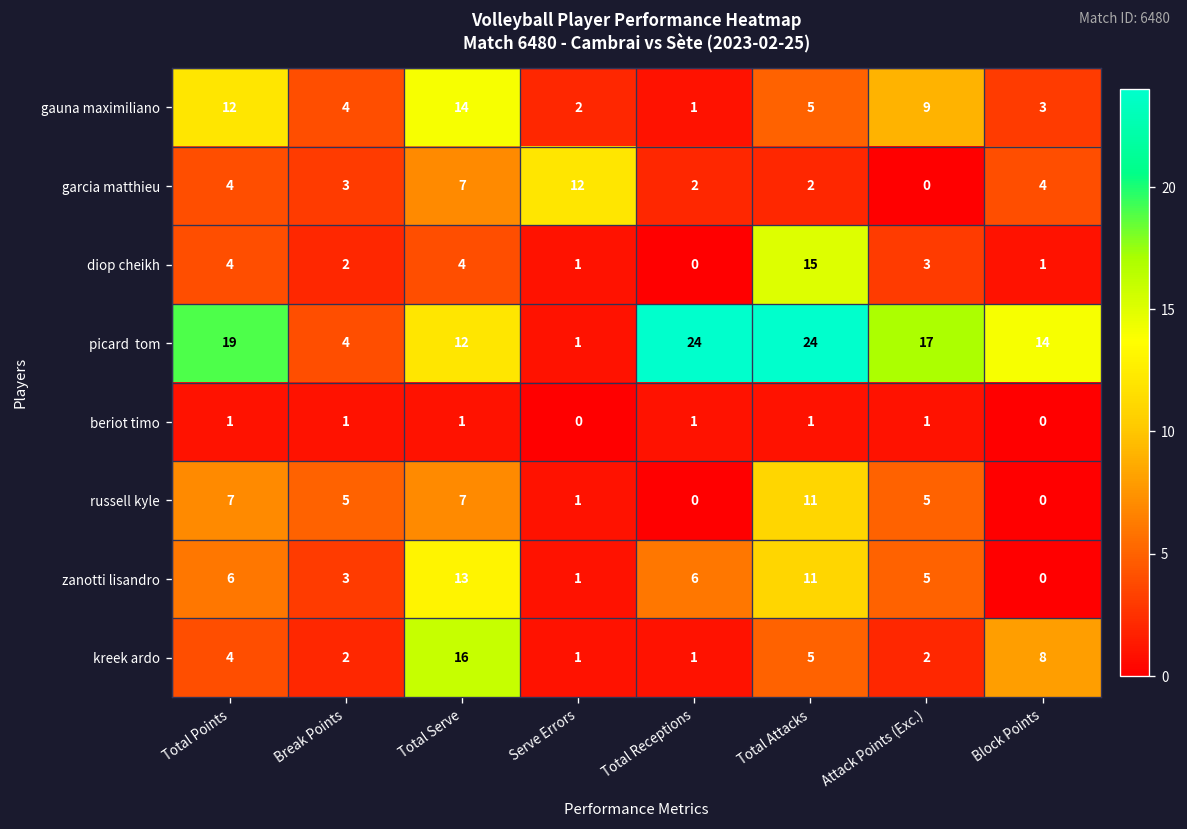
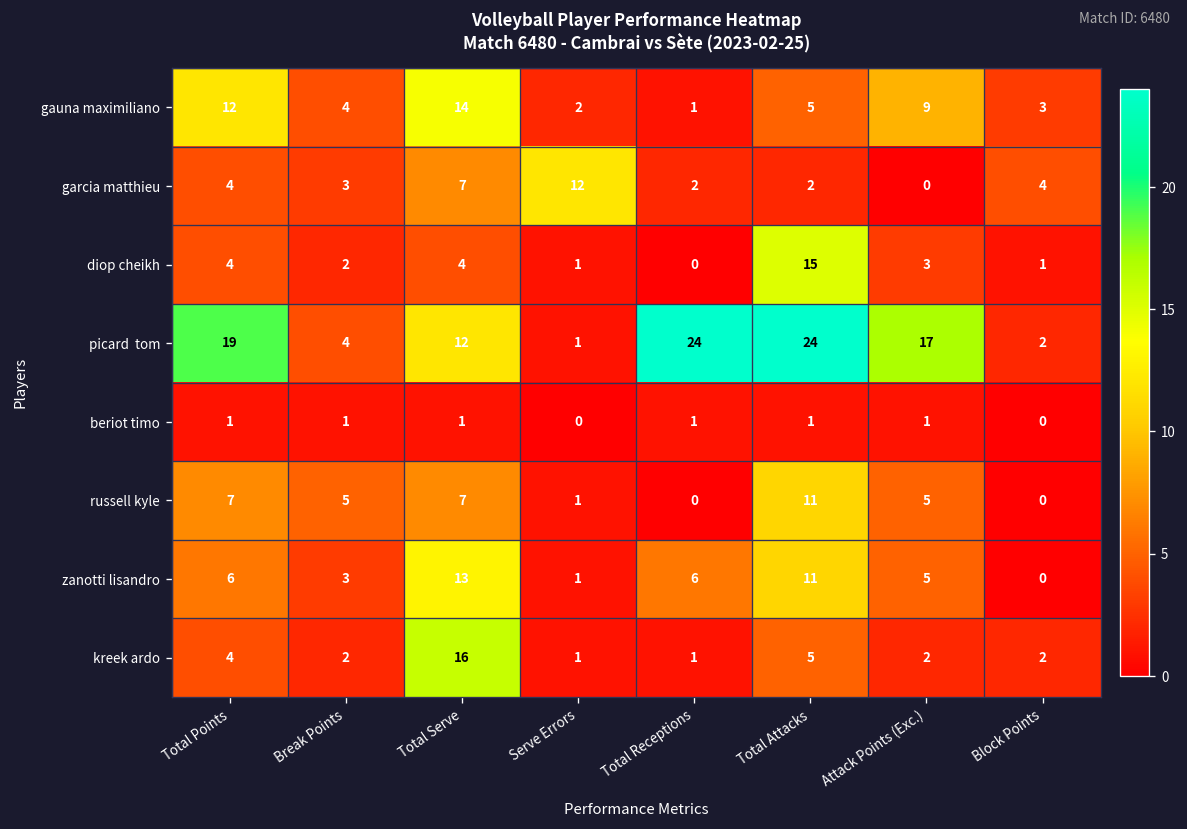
  {
    "gauna maximiliano": {
      "Total Points": 12,
      "Break Points": 4,
      "Total Serve": 14,
      "Serve Errors": 2,
      "Total Receptions": 1,
      "Total Attacks": 5,
      "Attack Points (Exc.)": 9,
      "Block Points": 3
    },
    "garcia matthieu": {
      "Total Points": 4,
      "Break Points": 3,
      "Total Serve": 7,
      "Serve Errors": 12,
      "Total Receptions": 2,
      "Total Attacks": 2,
      "Attack Points (Exc.)": 0,
      "Block Points": 4
    },
    "diop cheikh": {
      "Total Points": 4,
      "Break Points": 2,
      "Total Serve": 4,
      "Serve Errors": 1,
      "Total Receptions": 0,
      "Total Attacks": 15,
      "Attack Points (Exc.)": 3,
      "Block Points": 1
    },
    "picard tom": {
      "Total Points": 19,
      "Break Points": 4,
      "Total Serve": 12,
      "Serve Errors": 1,
      "Total Receptions": 24,
      "Total Attacks": 24,
      "Attack Points (Exc.)": 17,
-     "Block Points": 14
+     "Block Points": 2
    },
    "beriot timo": {
      "Total Points": 1,
      "Break Points": 1,
      "Total Serve": 1,
      "Serve Errors": 0,
      "Total Receptions": 1,
      "Total Attacks": 1,
      "Attack Points (Exc.)": 1,
      "Block Points": 0
    },
    "russell kyle": {
      "Total Points": 7,
      "Break Points": 5,
      "Total Serve": 7,
      "Serve Errors": 1,
      "Total Receptions": 0,
      "Total Attacks": 11,
      "Attack Points (Exc.)": 5,
      "Block Points": 0
    },
    "zanotti lisandro": {
      "Total Points": 6,
      "Break Points": 3,
      "Total Serve": 13,
      "Serve Errors": 1,
      "Total Receptions": 6,
      "Total Attacks": 11,
      "Attack Points (Exc.)": 5,
      "Block Points": 0
    },
    "kreek ardo": {
      "Total Points": 4,
      "Break Points": 2,
      "Total Serve": 16,
      "Serve Errors": 1,
      "Total Receptions": 1,
      "Total Attacks": 5,
      "Attack Points (Exc.)": 2,
-     "Block Points": 8
+     "Block Points": 2
    }
  }
